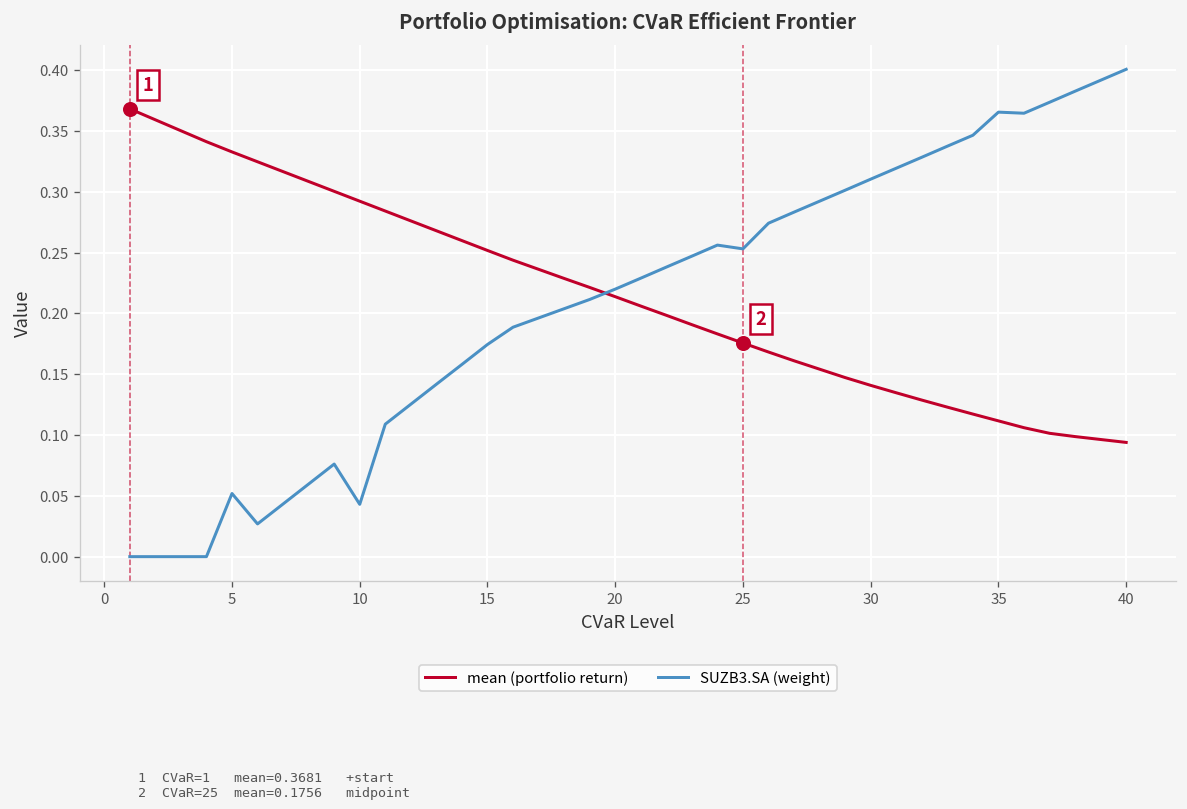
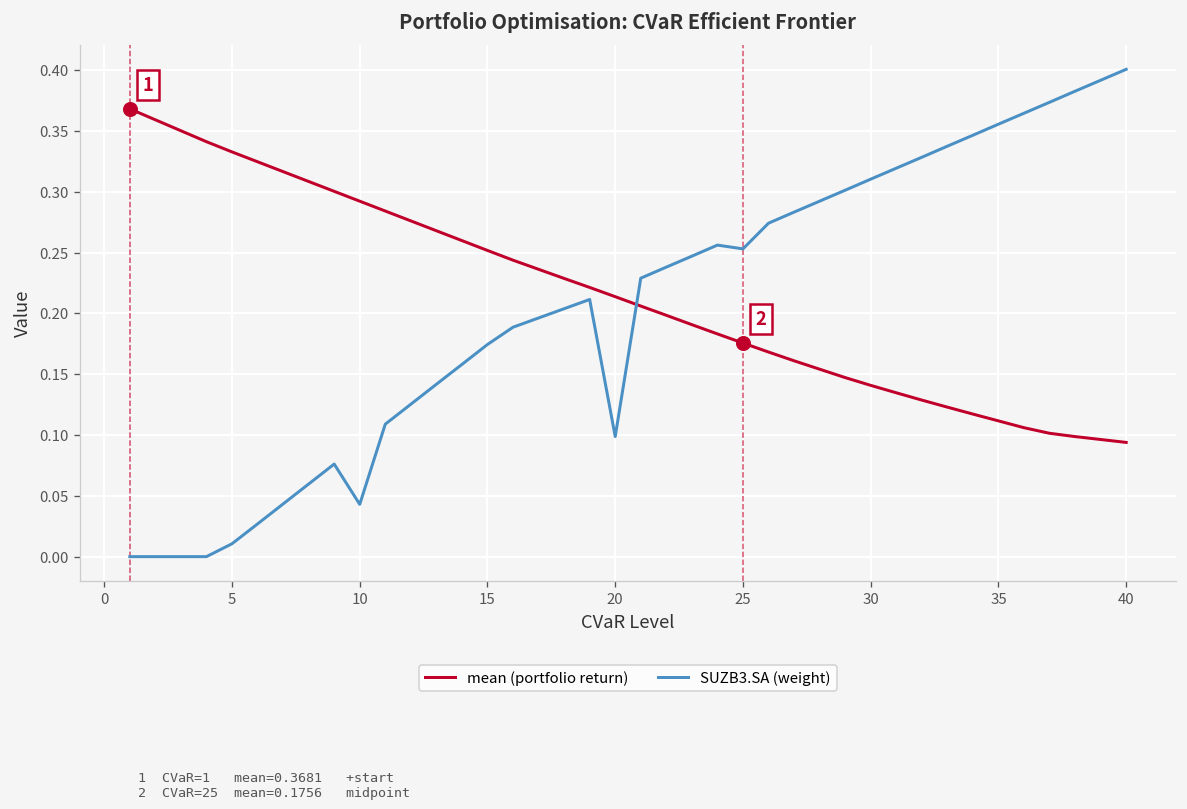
  {
    "SUZB3.SA (weight)": {
-     "5": 0.052,
+     "5": 0.011,
      "10": 0.043,
      "15": 0.174,
-     "20": 0.220,
+     "20": 0.099,
      "25": 0.253,
      "30": 0.310,
-     "35": 0.365,
+     "35": 0.356,
      "40": 0.401
    }
  }
